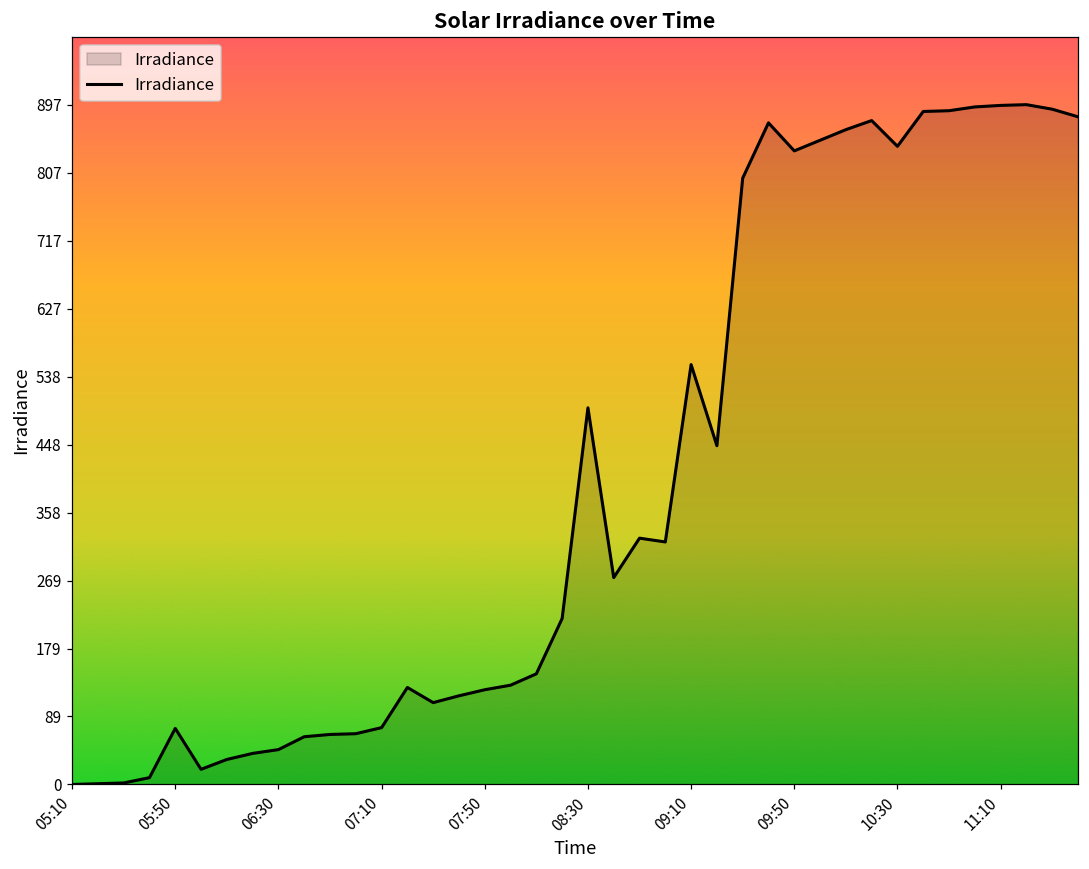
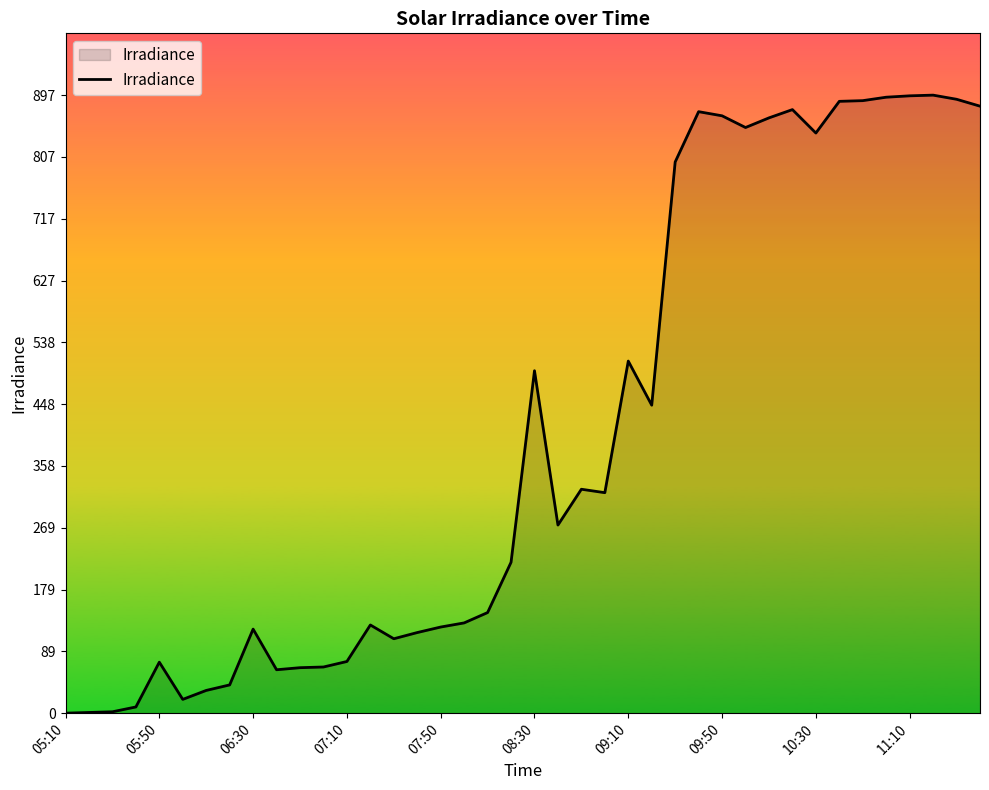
  {
    "05:10": 0,
    "05:50": 70,
-   "06:30": 50,
+   "06:30": 120,
    "07:10": 80,
    "07:50": 130,
    "08:30": 500,
-   "09:10": 550,
-   "09:50": 840,
+   "09:10": 510,
+   "09:50": 870,
    "10:30": 840,
    "11:10": 900
  }
